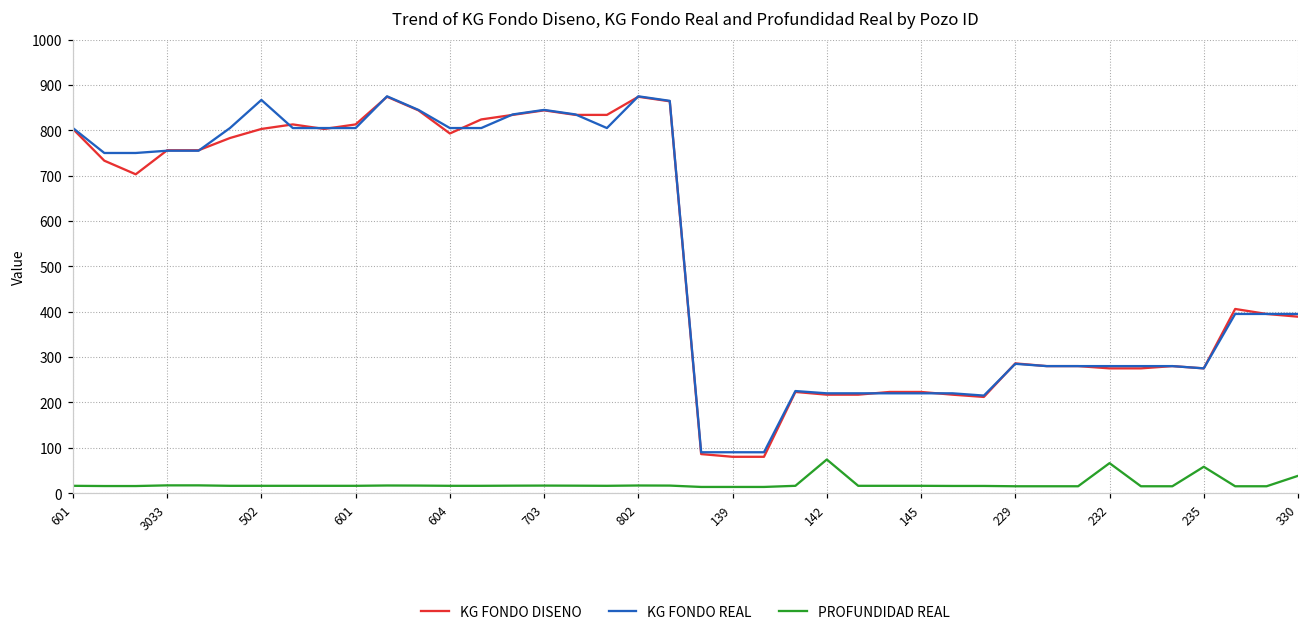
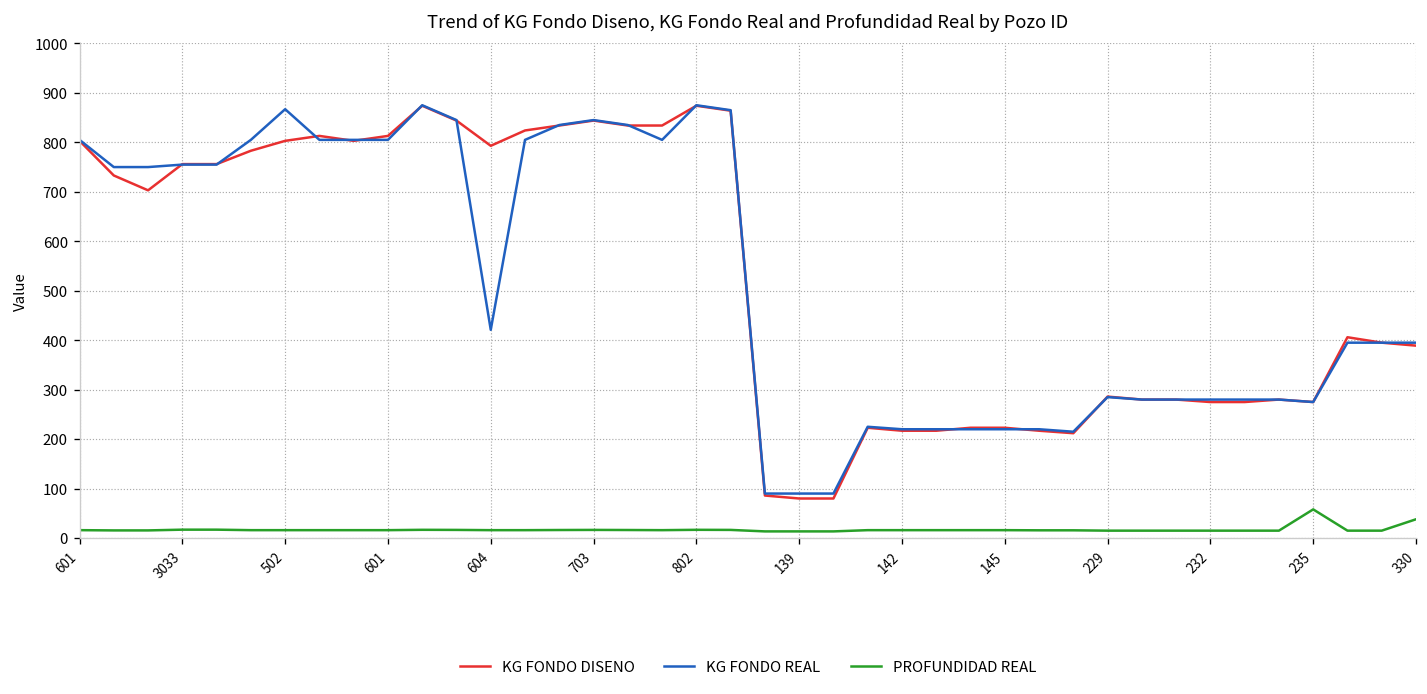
  {
    "KG FONDO DISENO": {
      "502": 800,
      "604": 790,
      "139": 80
    },
    "KG FONDO REAL": {
      "502": 870,
-     "604": 810,
+     "604": 420,
      "139": 90
    },
    "PROFUNDIDAD REAL": {
      "3033": 20,
      "502": 20,
      "604": 20,
      "703": 20,
      "802": 20,
      "139": 10,
-     "142": 70,
+     "142": 20,
      "145": 20,
      "229": 20,
-     "232": 70,
+     "232": 20,
      "235": 60,
      "330": 40
    }
  }
